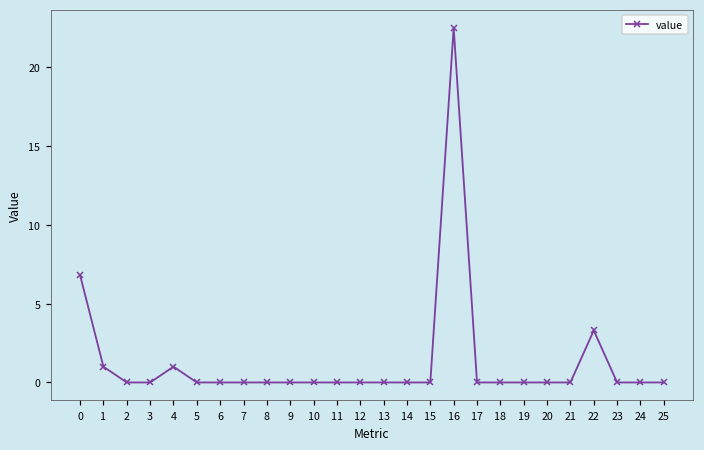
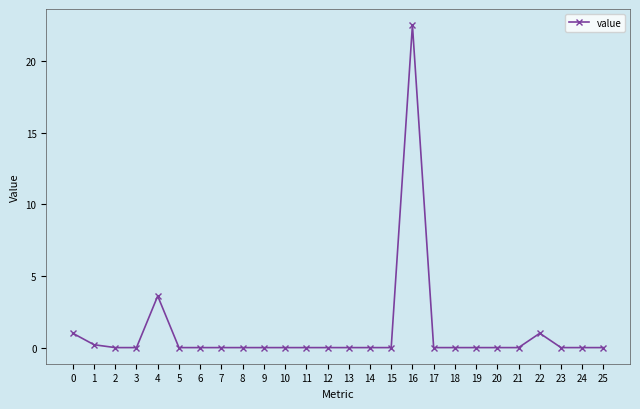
  {
-   "0": 6.8,
-   "1": 1.0,
+   "0": 1.0,
+   "1": 0.2,
    "2": 0.0,
    "3": 0.0,
-   "4": 1.0,
+   "4": 3.6,
    "5": 0.0,
    "6": 0.0,
    "7": 0.0,
    "8": 0.0,
    "9": 0.0,
    "10": 0.0,
    "11": 0.0,
    "12": 0.0,
    "13": 0.0,
    "14": 0.0,
    "15": 0.0,
    "16": 22.5,
    "17": 0.0,
    "18": 0.0,
    "19": 0.0,
    "20": 0.0,
    "21": 0.0,
-   "22": 3.3,
+   "22": 1.0,
    "23": 0.0,
    "24": 0.0,
    "25": 0.0
  }
